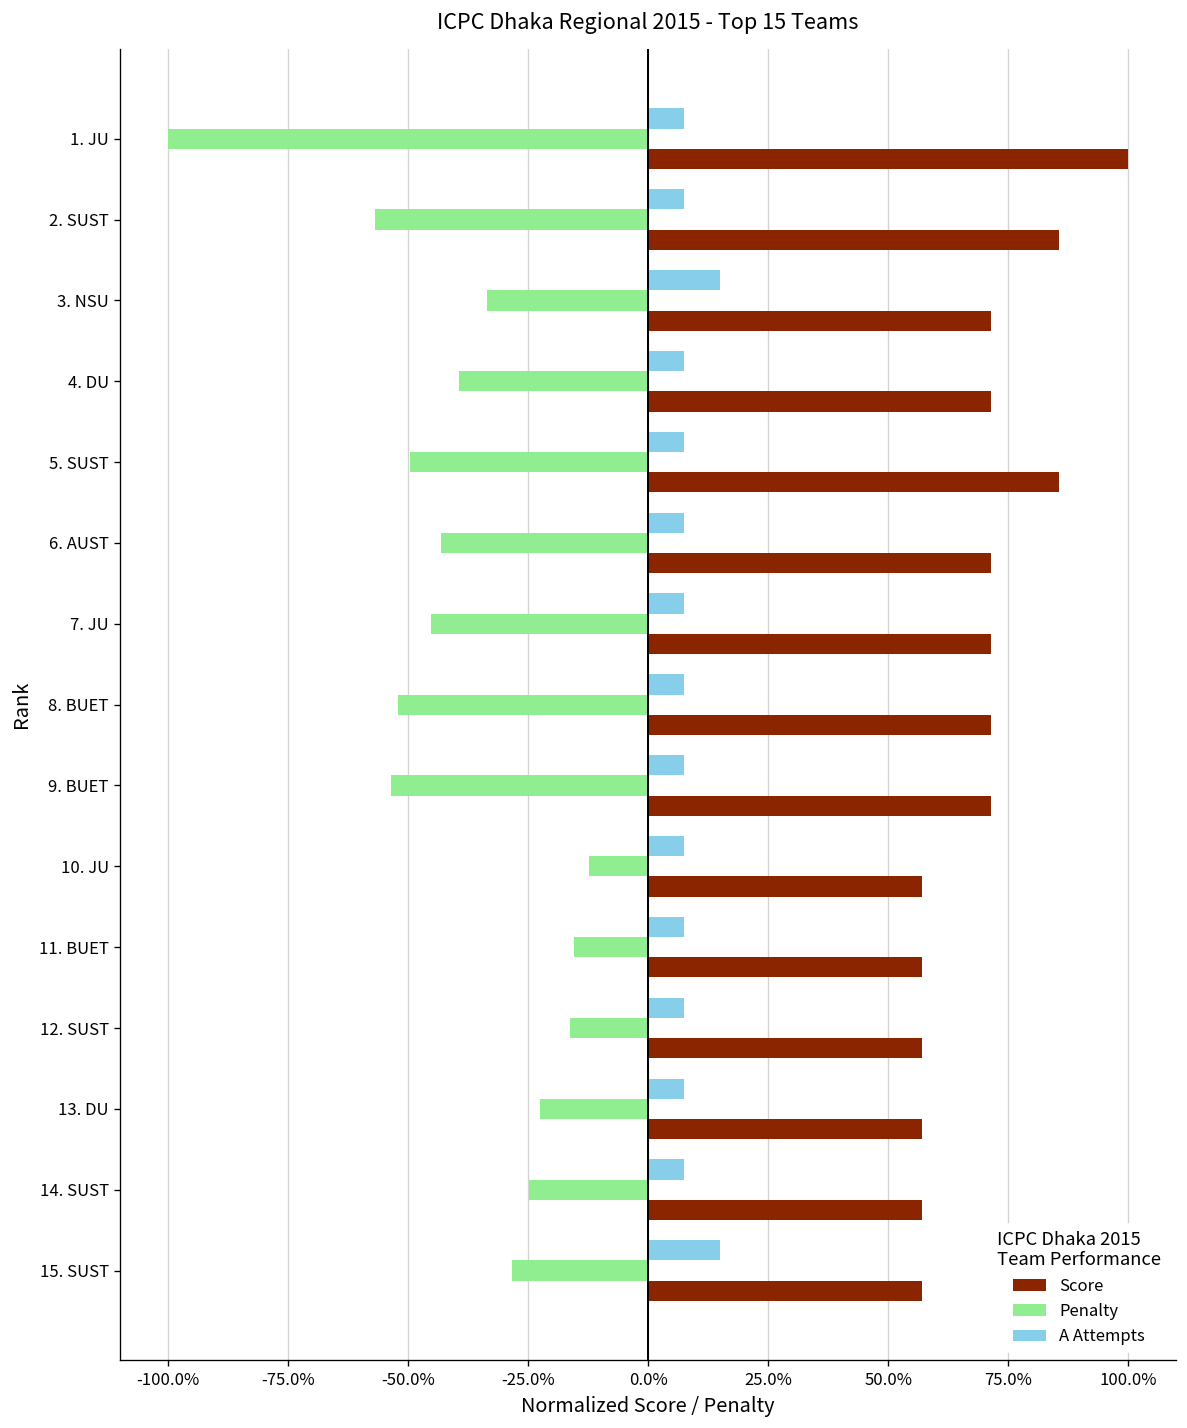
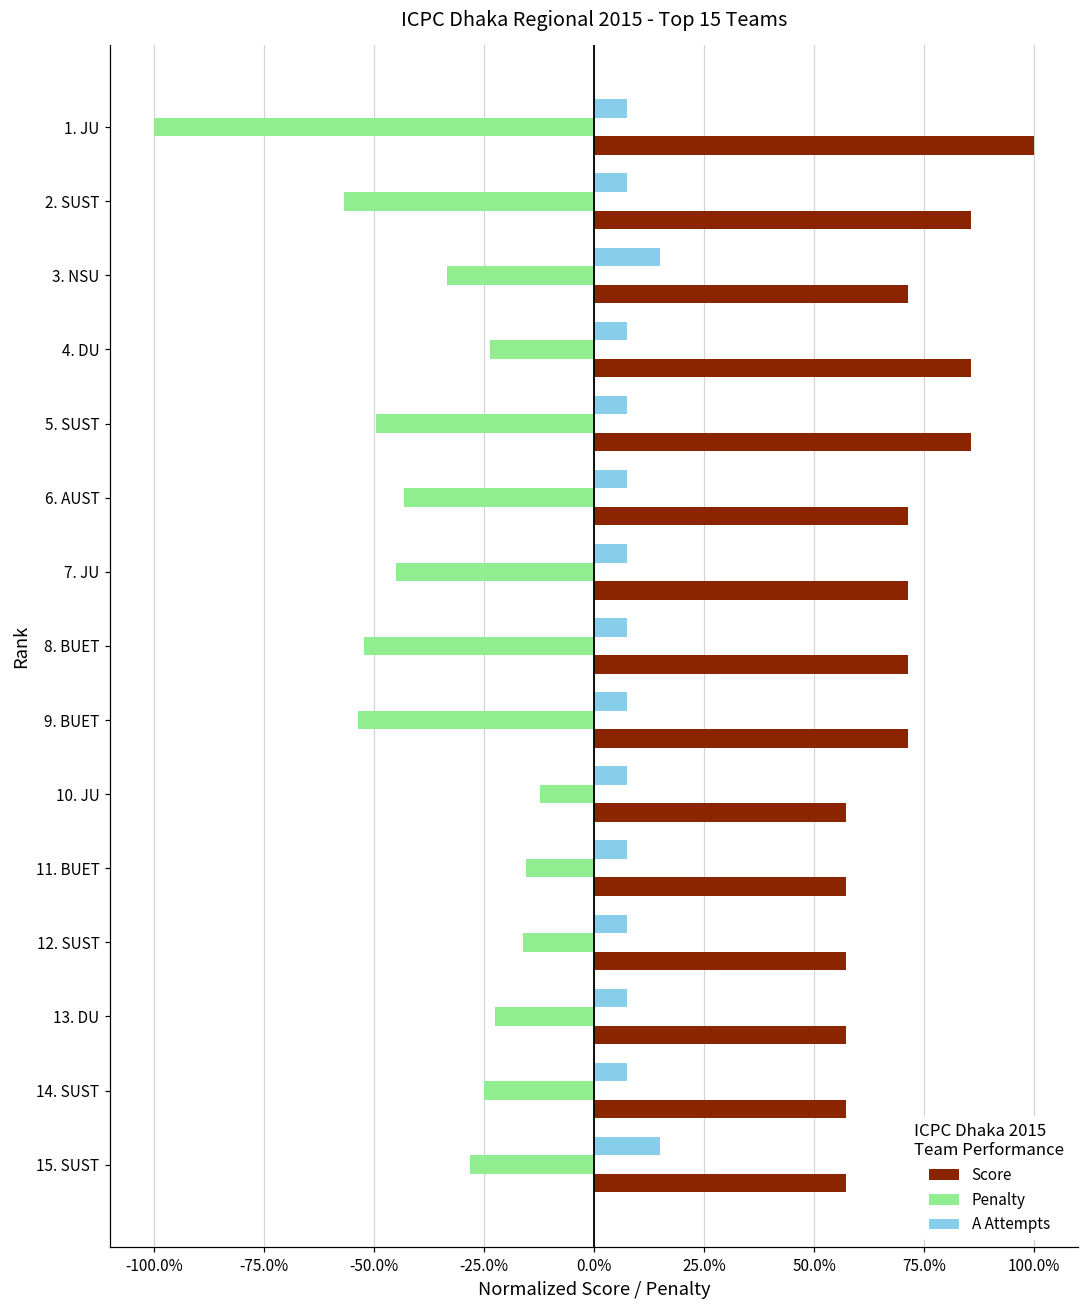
  {
    "Score": {
      "1. JU": "100%",
      "2. SUST": "86%",
      "3. NSU": "71%",
-     "4. DU": "71%",
+     "4. DU": "86%",
      "5. SUST": "86%",
      "6. AUST": "71%",
      "7. JU": "71%",
      "8. BUET": "71%",
      "9. BUET": "71%",
      "10. JU": "57%",
      "11. BUET": "57%",
      "12. SUST": "57%",
      "13. DU": "57%",
      "14. SUST": "57%",
      "15. SUST": "57%"
    },
    "Penalty": {
      "1. JU": "-100%",
      "2. SUST": "-57%",
      "3. NSU": "-33%",
-     "4. DU": "-39%",
+     "4. DU": "-24%",
      "5. SUST": "-50%",
      "6. AUST": "-43%",
      "7. JU": "-45%",
      "8. BUET": "-52%",
      "9. BUET": "-54%",
      "10. JU": "-12%",
      "11. BUET": "-15%",
      "12. SUST": "-16%",
      "13. DU": "-23%",
      "14. SUST": "-25%",
      "15. SUST": "-28%"
    },
    "A Attempts": {
      "1. JU": "8%",
      "2. SUST": "8%",
      "3. NSU": "15%",
      "4. DU": "8%",
      "5. SUST": "8%",
      "6. AUST": "8%",
      "7. JU": "8%",
      "8. BUET": "8%",
      "9. BUET": "8%",
      "10. JU": "8%",
      "11. BUET": "8%",
      "12. SUST": "8%",
      "13. DU": "8%",
      "14. SUST": "8%",
      "15. SUST": "15%"
    }
  }
